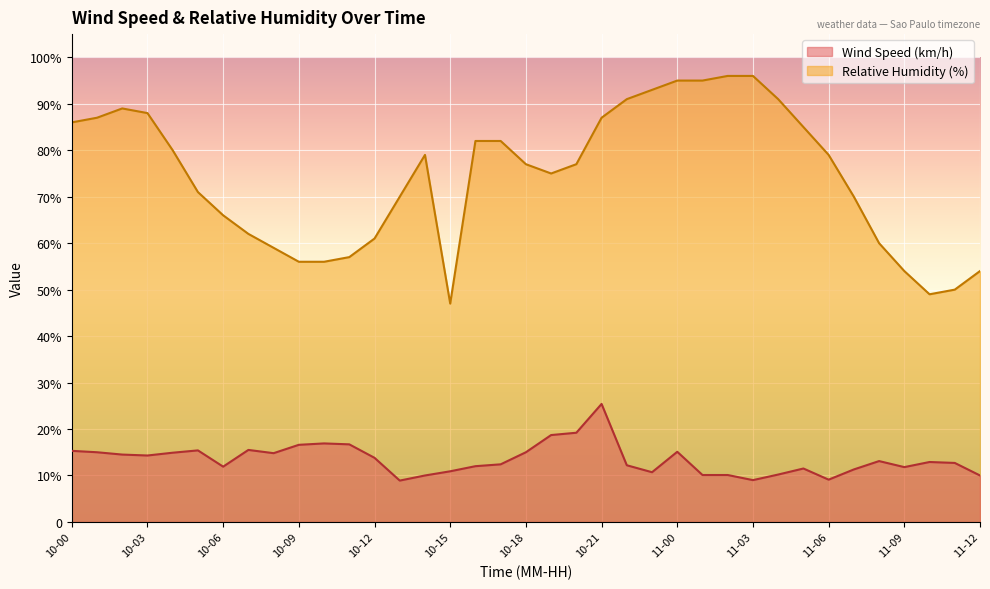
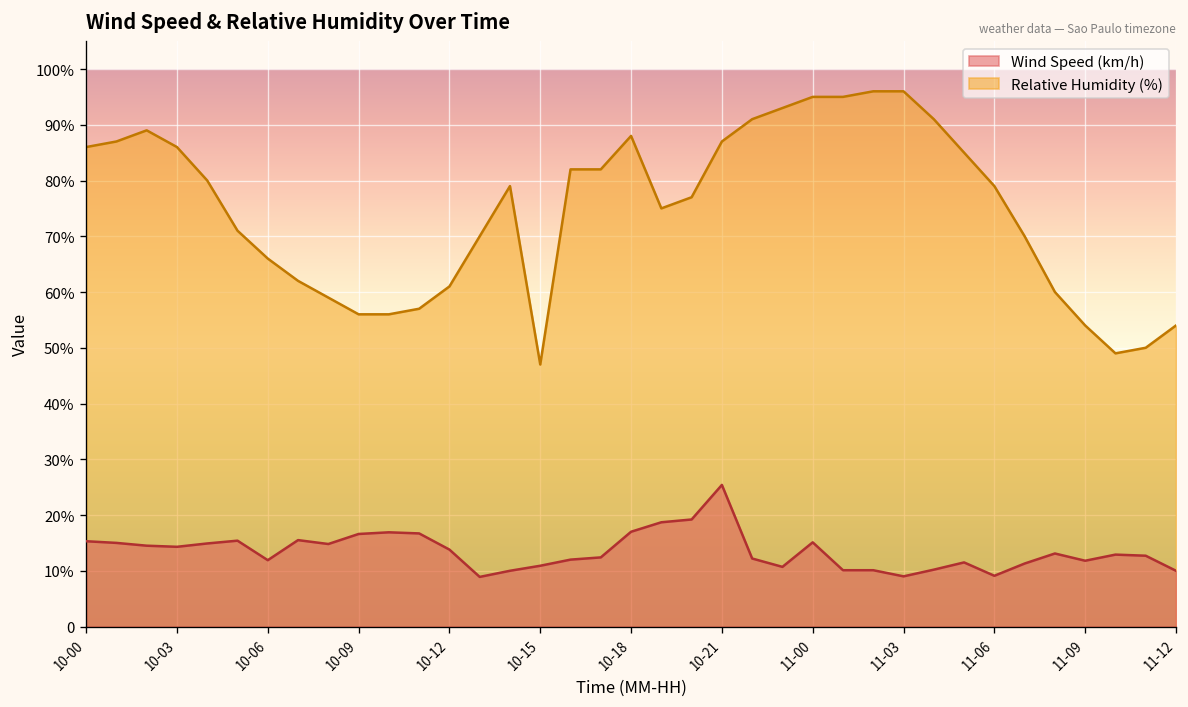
  {
    "Wind Speed (km/h)": {
      "10-00": "15%",
      "10-03": "14%",
      "10-06": "12%",
      "10-09": "17%",
      "10-12": "14%",
      "10-15": "11%",
-     "10-18": "15%",
+     "10-18": "17%",
      "10-21": "25%",
      "11-00": "15%",
      "11-03": "9%",
      "11-06": "9%",
      "11-09": "12%",
      "11-12": "10%"
    },
    "Relative Humidity (%)": {
      "10-00": "86%",
-     "10-03": "88%",
+     "10-03": "86%",
      "10-06": "66%",
      "10-09": "56%",
      "10-12": "61%",
      "10-15": "47%",
-     "10-18": "77%",
+     "10-18": "88%",
      "10-21": "87%",
      "11-00": "95%",
      "11-03": "96%",
      "11-06": "79%",
      "11-09": "54%",
      "11-12": "54%"
    }
  }
